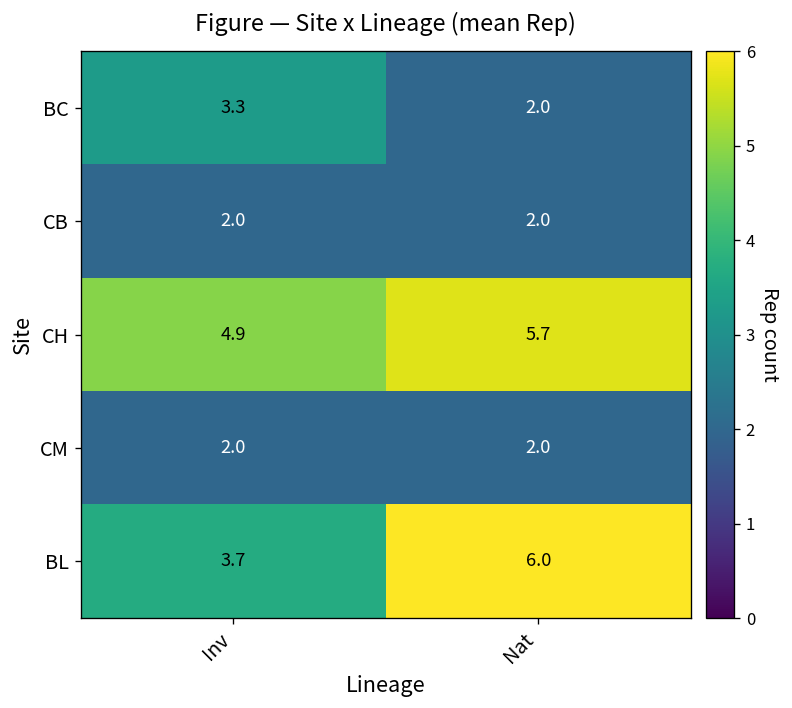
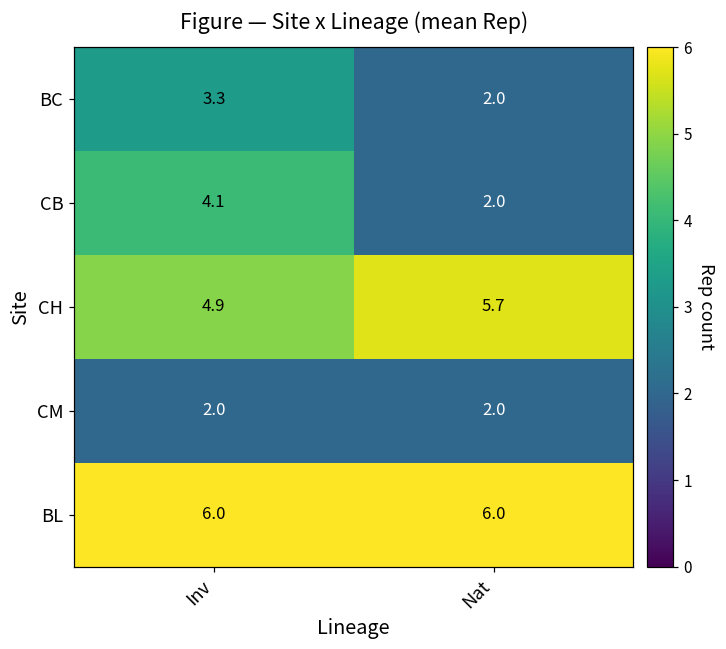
  {
    "BC": {
      "Inv": 3.3,
      "Nat": 2.0
    },
    "CB": {
-     "Inv": 2.0,
+     "Inv": 4.1,
      "Nat": 2.0
    },
    "CH": {
      "Inv": 4.9,
      "Nat": 5.7
    },
    "CM": {
      "Inv": 2.0,
      "Nat": 2.0
    },
    "BL": {
-     "Inv": 3.7,
+     "Inv": 6.0,
      "Nat": 6.0
    }
  }
